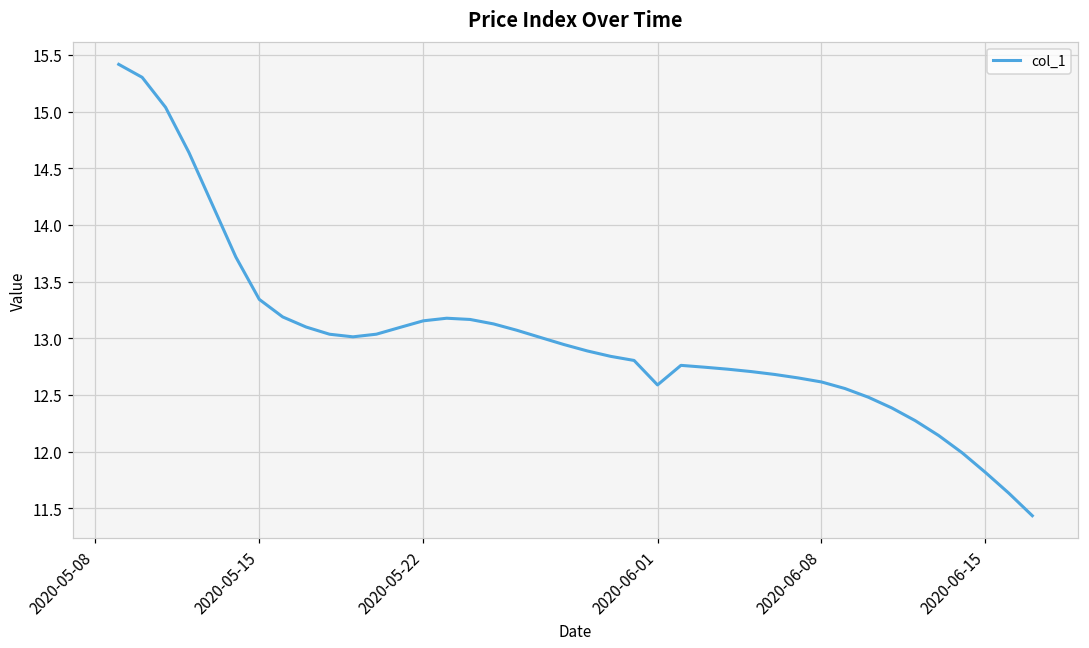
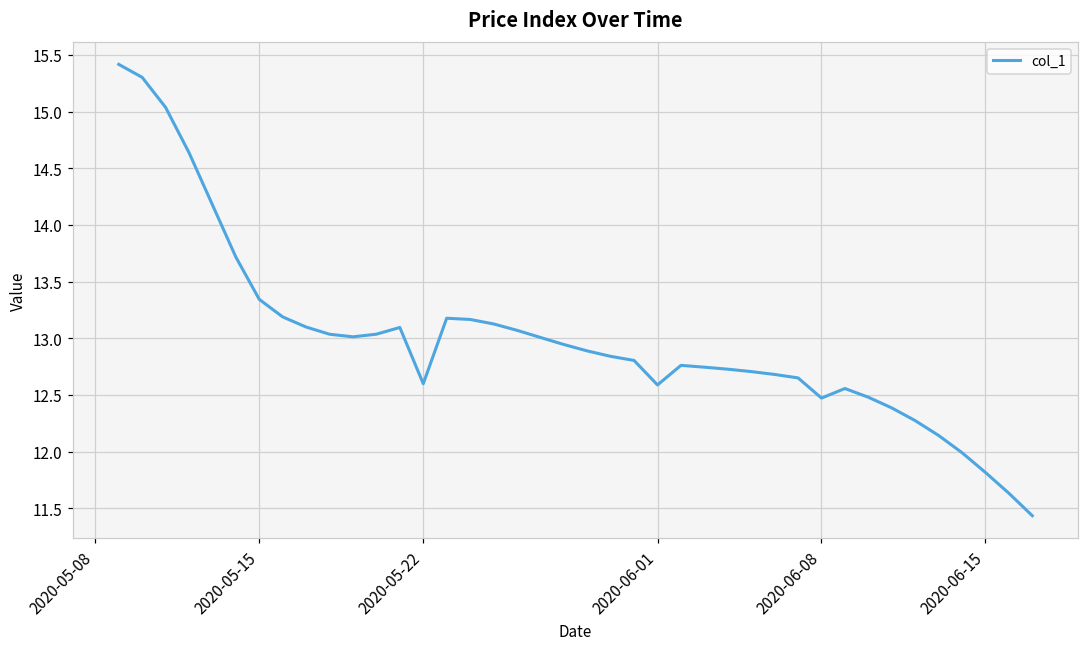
  {
    "2020-05-15": 13.34,
-   "2020-05-22": 13.15,
+   "2020-05-22": 12.60,
    "2020-06-01": 12.59,
-   "2020-06-08": 12.61,
+   "2020-06-08": 12.47,
    "2020-06-15": 11.82
  }
